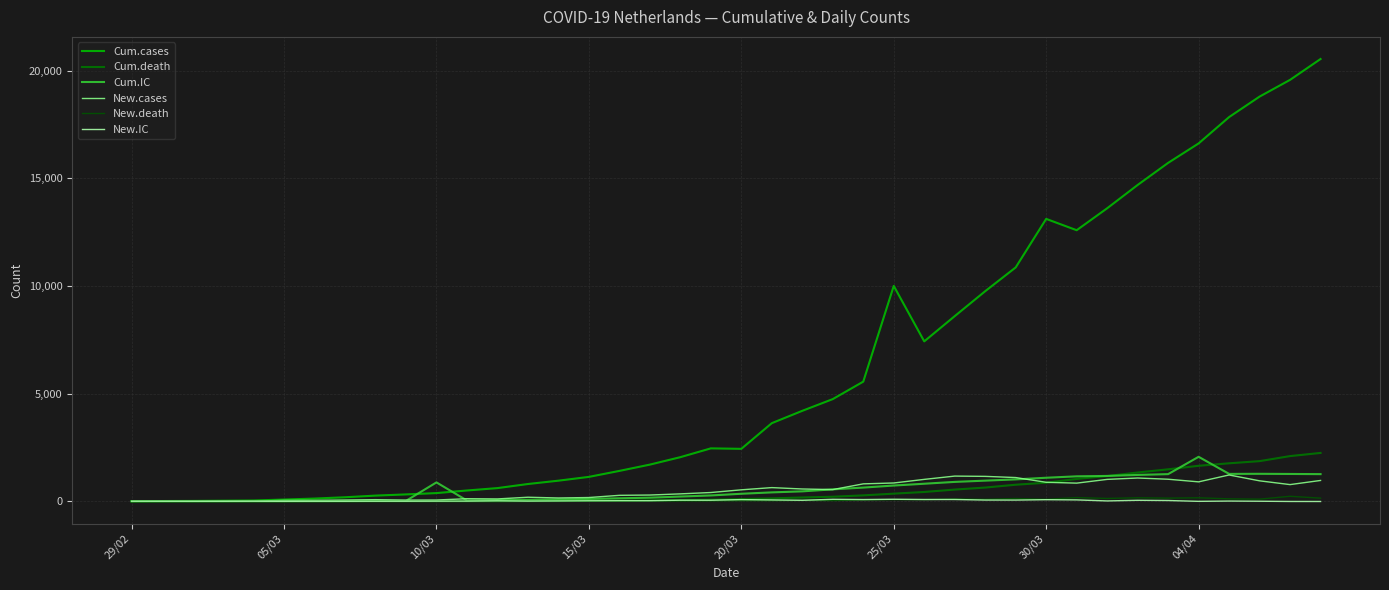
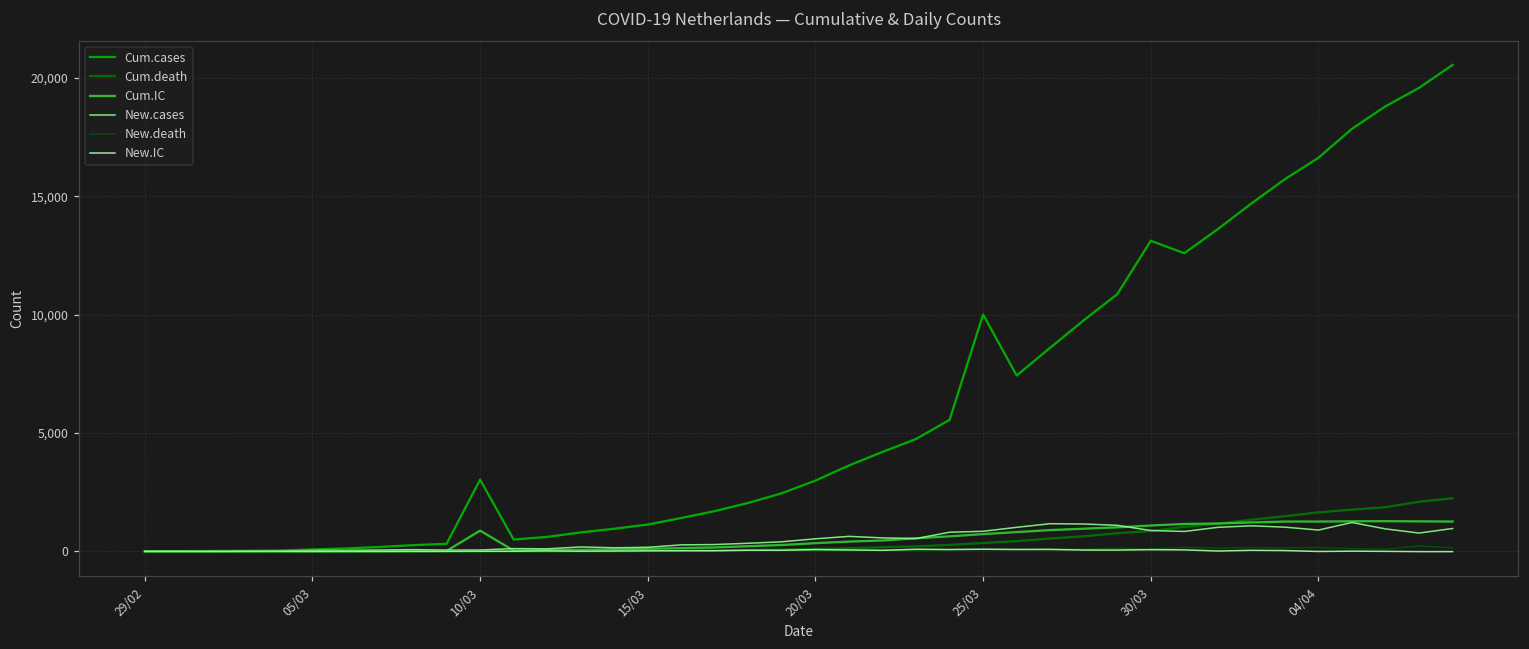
  {
    "Cum.cases": {
-     "10/03": "400",
+     "10/03": "3,000",
      "15/03": "1,100",
-     "20/03": "2,400",
+     "20/03": "3,000",
      "25/03": "10,000",
      "30/03": "13,100",
      "04/04": "16,600"
    },
    "Cum.IC": {
      "10/03": "900",
      "20/03": "400",
      "30/03": "1,100",
-     "04/04": "2,100"
+     "04/04": "1,300"
    }
  }
